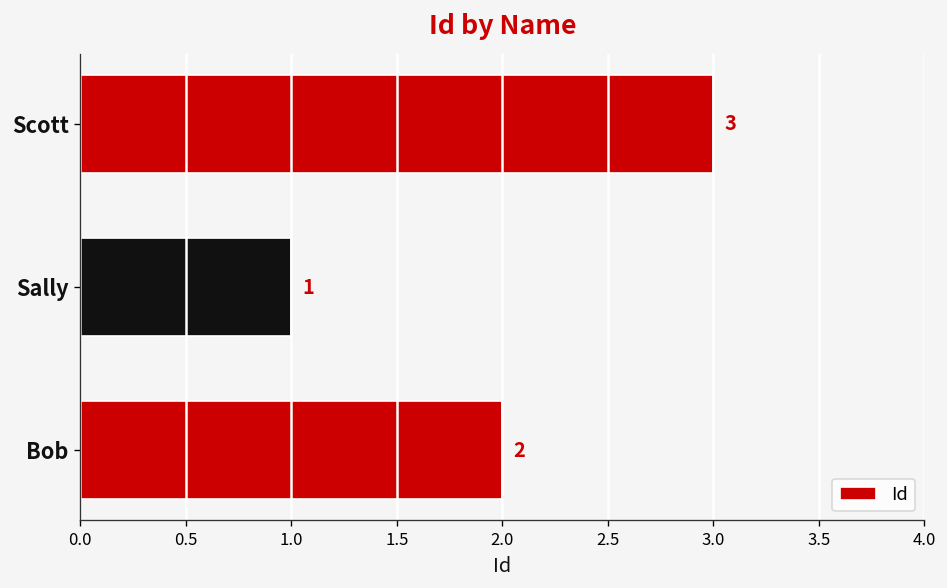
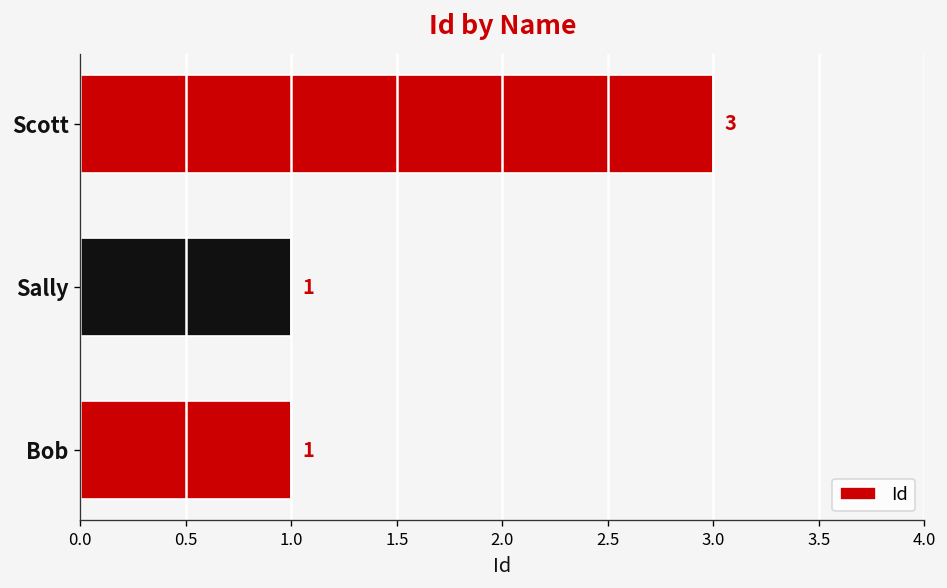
  {
    "Scott": 3,
    "Sally": 1,
-   "Bob": 2
+   "Bob": 1
  }
